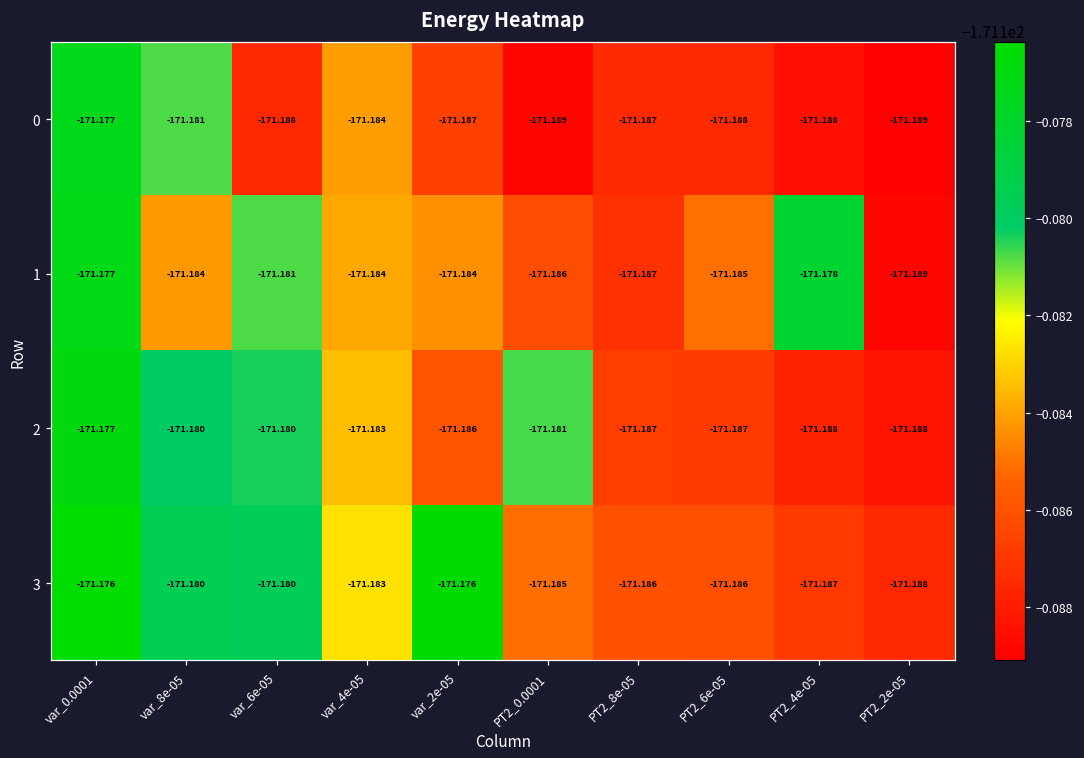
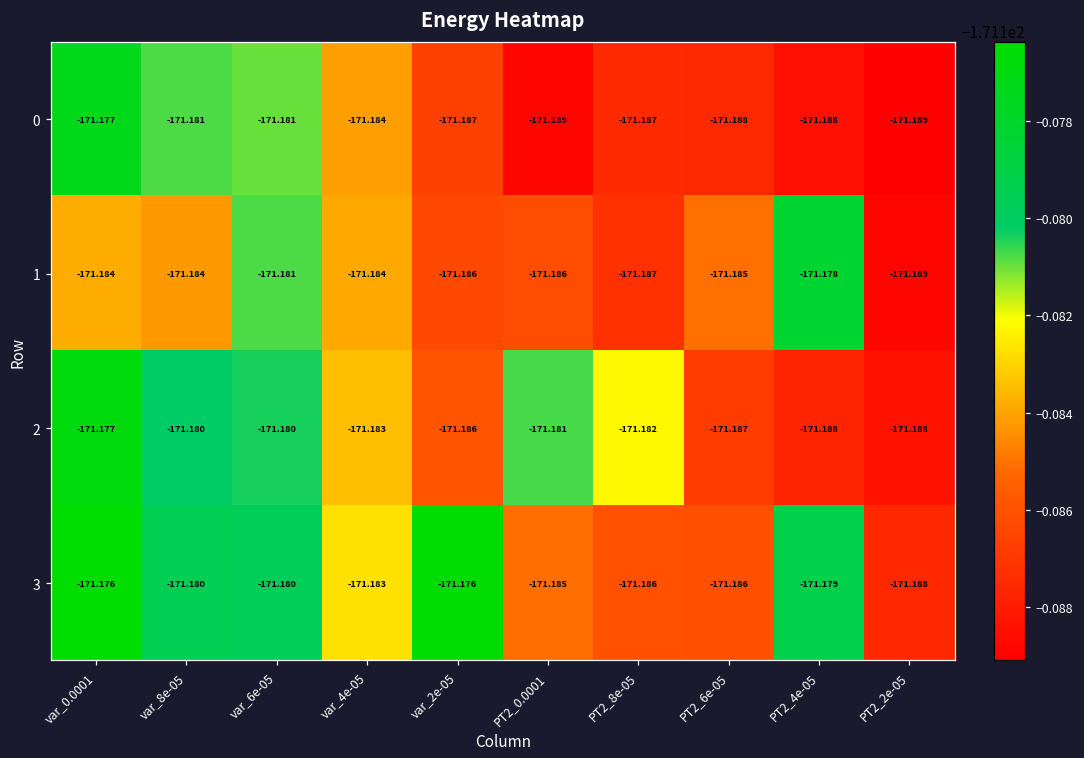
  {
    "0": {
      "var_0.0001": -171.177,
      "var_8e-05": -171.181,
-     "var_6e-05": -171.188,
+     "var_6e-05": -171.181,
      "var_4e-05": -171.184,
      "var_2e-05": -171.187,
      "PT2_0.0001": -171.189,
      "PT2_8e-05": -171.187,
      "PT2_6e-05": -171.188,
      "PT2_4e-05": -171.188,
      "PT2_2e-05": -171.189
    },
    "1": {
-     "var_0.0001": -171.177,
+     "var_0.0001": -171.184,
      "var_8e-05": -171.184,
      "var_6e-05": -171.181,
      "var_4e-05": -171.184,
-     "var_2e-05": -171.184,
+     "var_2e-05": -171.186,
      "PT2_0.0001": -171.186,
      "PT2_8e-05": -171.187,
      "PT2_6e-05": -171.185,
      "PT2_4e-05": -171.178,
      "PT2_2e-05": -171.189
    },
    "2": {
      "var_0.0001": -171.177,
      "var_8e-05": -171.180,
      "var_6e-05": -171.180,
      "var_4e-05": -171.183,
      "var_2e-05": -171.186,
      "PT2_0.0001": -171.181,
-     "PT2_8e-05": -171.187,
+     "PT2_8e-05": -171.182,
      "PT2_6e-05": -171.187,
      "PT2_4e-05": -171.188,
      "PT2_2e-05": -171.188
    },
    "3": {
      "var_0.0001": -171.176,
      "var_8e-05": -171.180,
      "var_6e-05": -171.180,
      "var_4e-05": -171.183,
      "var_2e-05": -171.176,
      "PT2_0.0001": -171.185,
      "PT2_8e-05": -171.186,
      "PT2_6e-05": -171.186,
-     "PT2_4e-05": -171.187,
+     "PT2_4e-05": -171.179,
      "PT2_2e-05": -171.188
    }
  }
